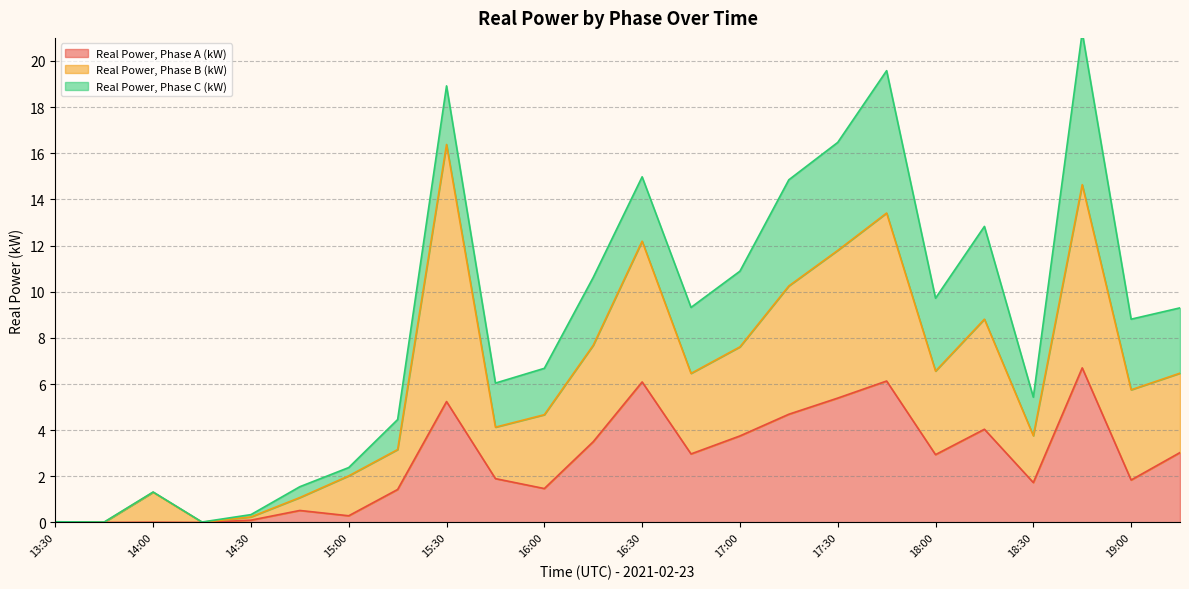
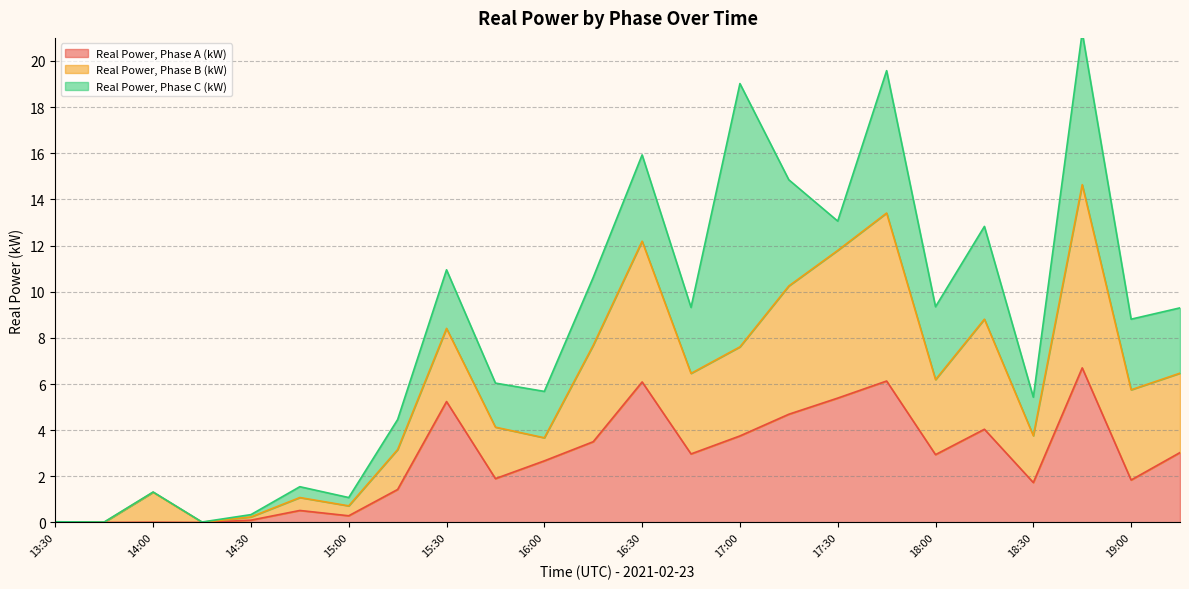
  {
    "Real Power, Phase A (kW)": {
      "14:00": 0.0,
      "14:30": 0.1,
      "15:00": 0.3,
      "15:30": 5.2,
-     "16:00": 1.5,
+     "16:00": 2.7,
      "16:30": 6.1,
      "17:00": 3.8,
      "17:30": 5.4,
      "18:00": 2.9,
      "18:30": 1.7,
      "19:00": 1.8
    },
    "Real Power, Phase B (kW)": {
-     "15:00": 1.7,
-     "15:30": 11.1,
-     "16:00": 3.2,
+     "15:00": 0.4,
+     "15:30": 3.2,
+     "16:00": 1.0,
      "16:30": 6.1,
      "17:00": 3.9,
      "17:30": 6.4,
-     "18:00": 3.6,
+     "18:00": 3.2,
      "18:30": 2.0,
      "19:00": 3.9
    },
    "Real Power, Phase C (kW)": {
      "15:00": 0.4,
      "15:30": 2.5,
      "16:00": 2.0,
-     "16:30": 2.8,
-     "17:00": 3.3,
-     "17:30": 4.7,
+     "16:30": 3.7,
+     "17:00": 11.4,
+     "17:30": 1.3,
      "18:00": 3.2,
      "18:30": 1.7,
      "19:00": 3.1
    }
  }
